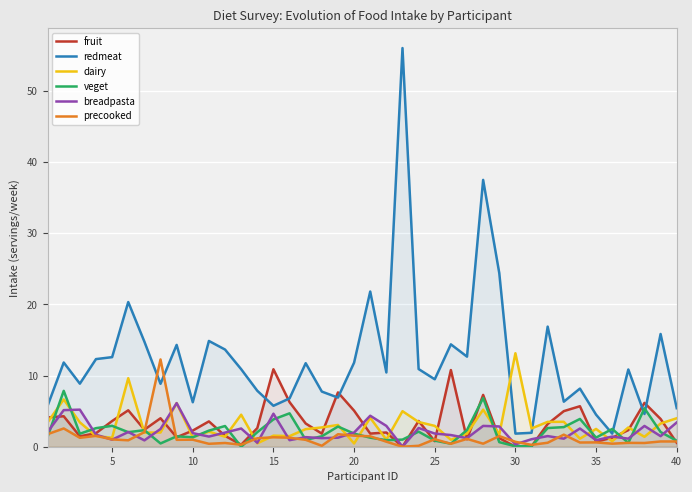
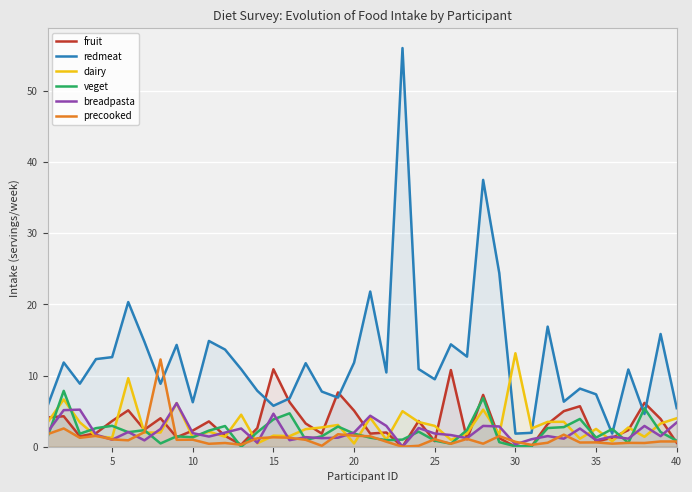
  {
    "fruit": {
      "5": 4,
      "10": 2,
      "15": 11,
      "20": 5
    },
    "redmeat": {
      "5": 13,
      "10": 6,
      "15": 6,
      "20": 12,
      "25": 9,
      "30": 2,
-     "35": 5,
+     "35": 7,
      "40": 5
    },
    "dairy": {
      "20": 0,
      "25": 3,
      "30": 13,
      "35": 3,
      "40": 4
    },
    "veget": {
      "5": 3,
      "15": 4,
      "35": 1
    },
    "breadpasta": {
      "10": 2,
      "15": 5,
      "25": 2,
      "40": 3
    },
    "precooked": {
      "30": 1
    }
  }
